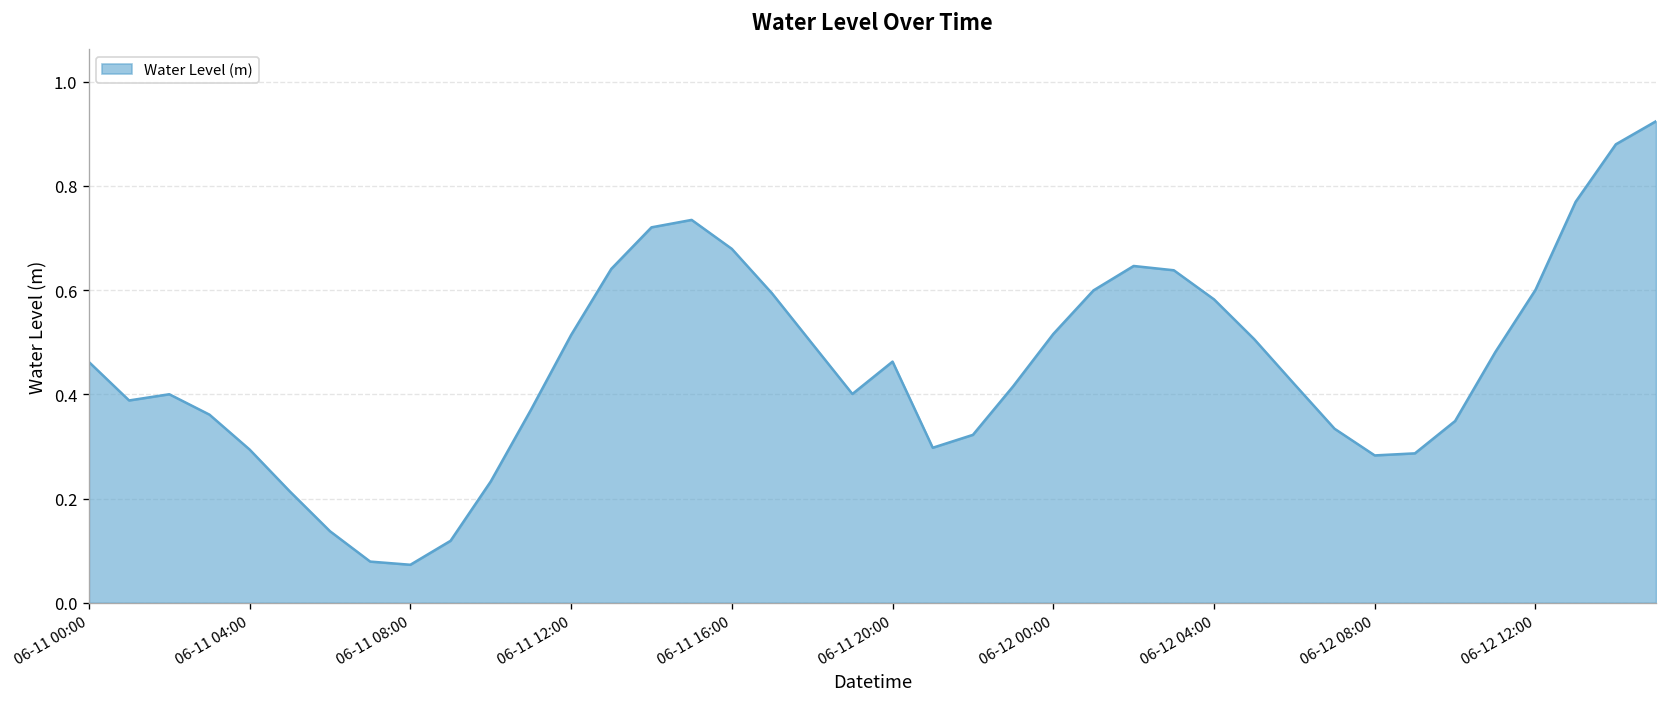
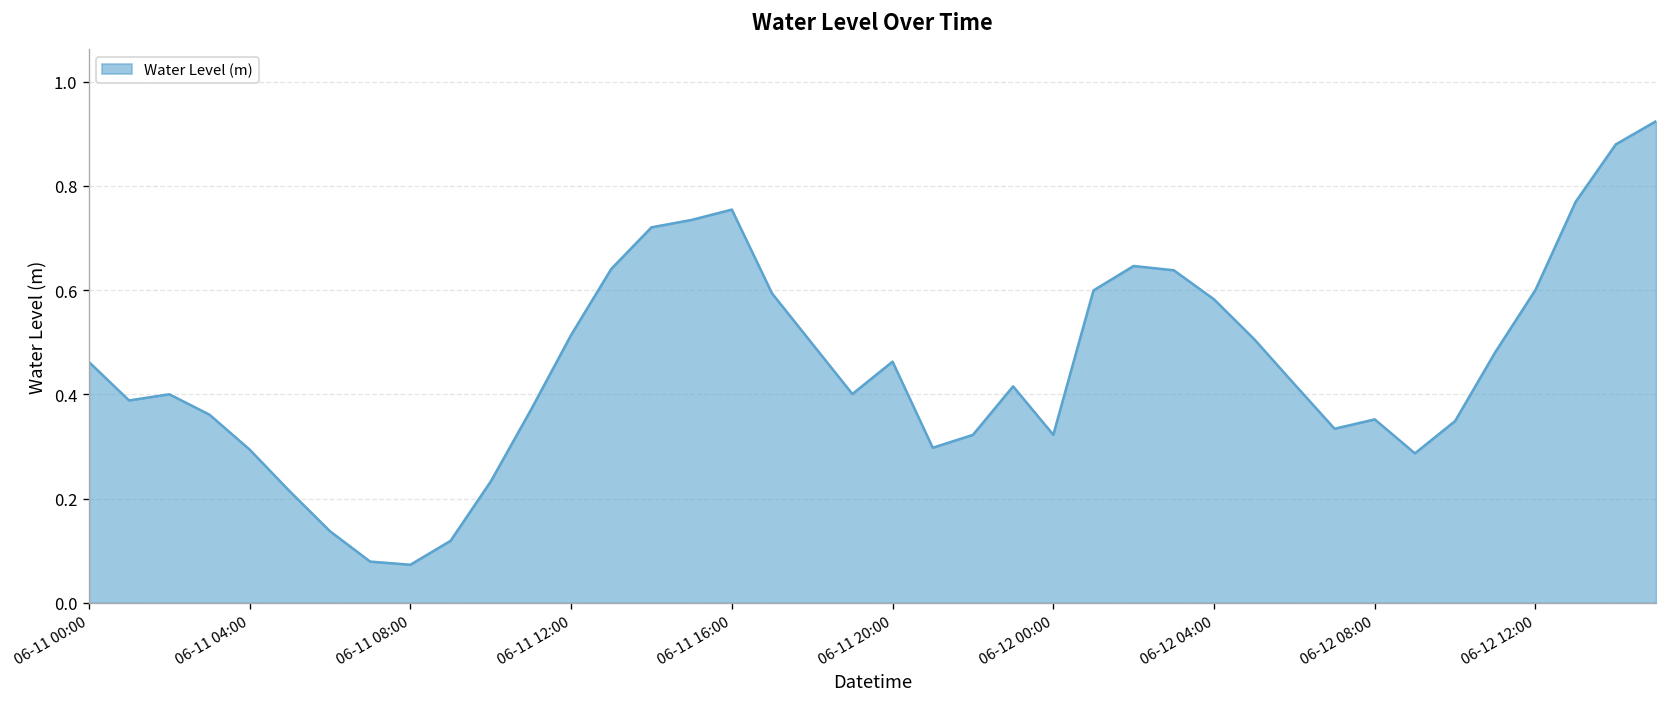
  {
    "06-11 00:00": 0.46,
    "06-11 04:00": 0.29,
    "06-11 08:00": 0.07,
    "06-11 12:00": 0.51,
-   "06-11 16:00": 0.68,
+   "06-11 16:00": 0.75,
    "06-11 20:00": 0.46,
-   "06-12 00:00": 0.52,
+   "06-12 00:00": 0.32,
    "06-12 04:00": 0.58,
-   "06-12 08:00": 0.28,
+   "06-12 08:00": 0.35,
    "06-12 12:00": 0.60
  }
